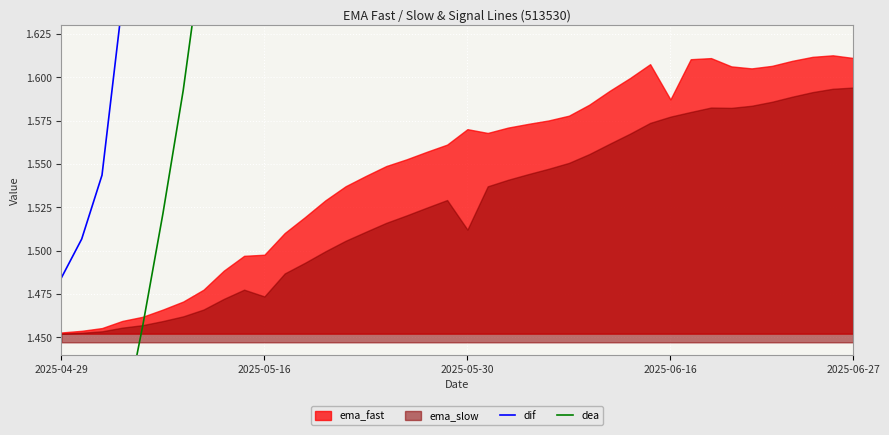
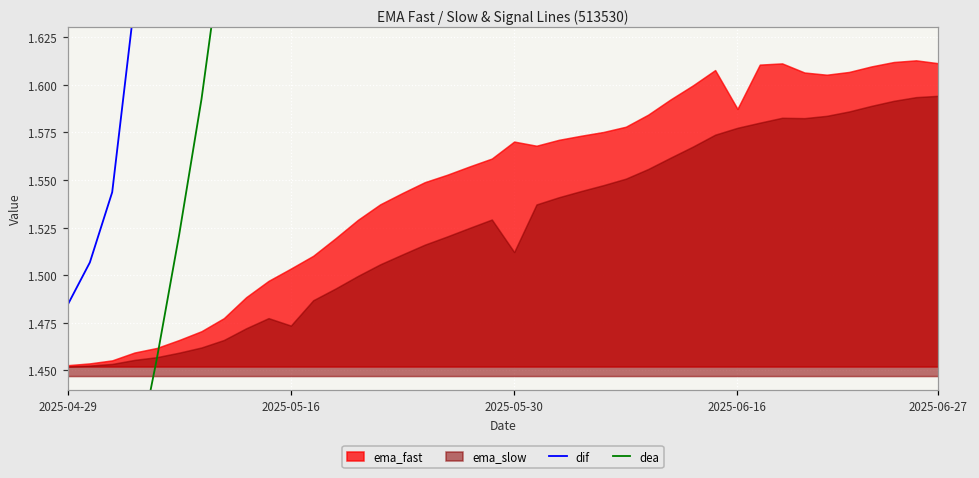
  {
    "dif": {
      "2025-04-29": 1.484
    },
    "ema_fast": {
-     "2025-05-16": 1.498,
+     "2025-05-16": 1.503,
      "2025-05-30": 1.570,
      "2025-06-16": 1.587,
      "2025-06-27": 1.611
    },
    "ema_slow": {
      "2025-05-16": 1.474,
      "2025-05-30": 1.512,
      "2025-06-16": 1.577,
      "2025-06-27": 1.594
    }
  }
